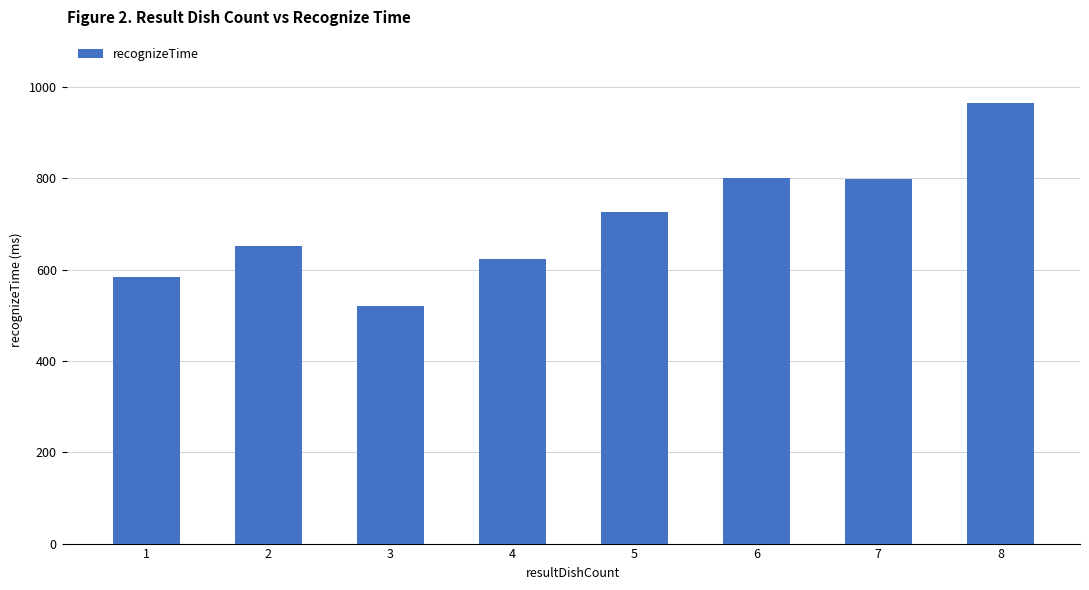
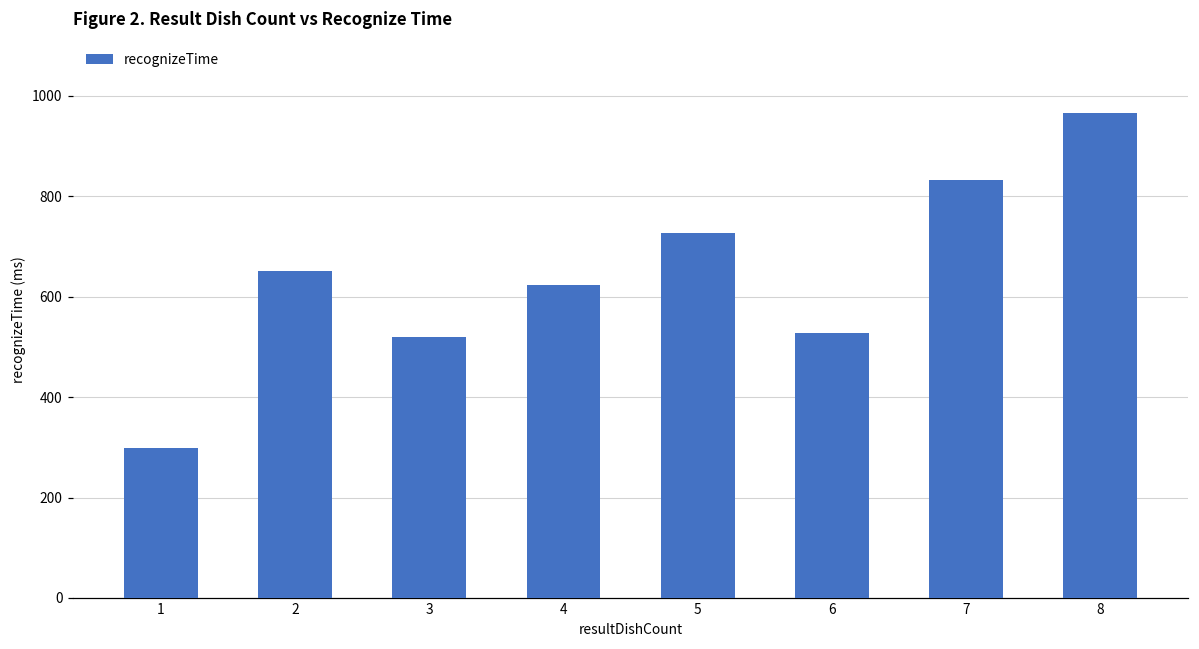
  {
-   "1": 580,
+   "1": 300,
    "2": 650,
    "3": 520,
    "4": 620,
    "5": 730,
-   "6": 800,
-   "7": 800,
+   "6": 530,
+   "7": 830,
    "8": 970
  }
